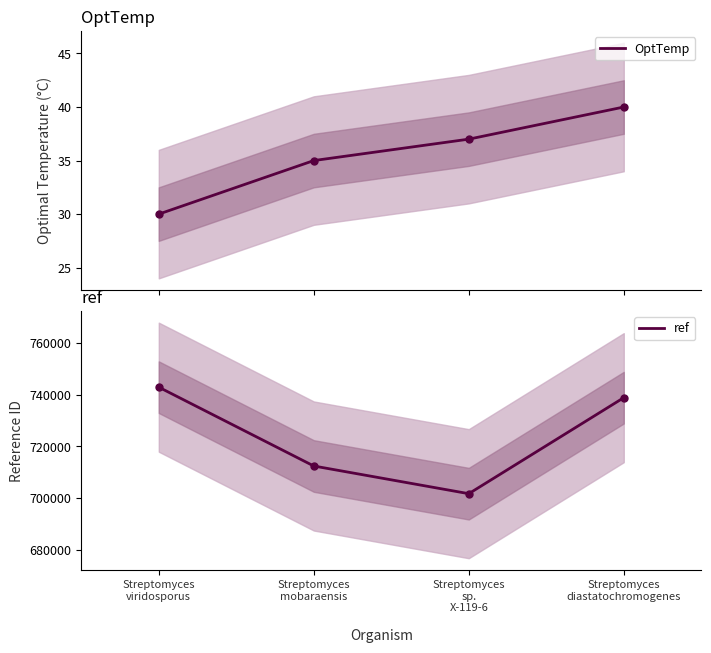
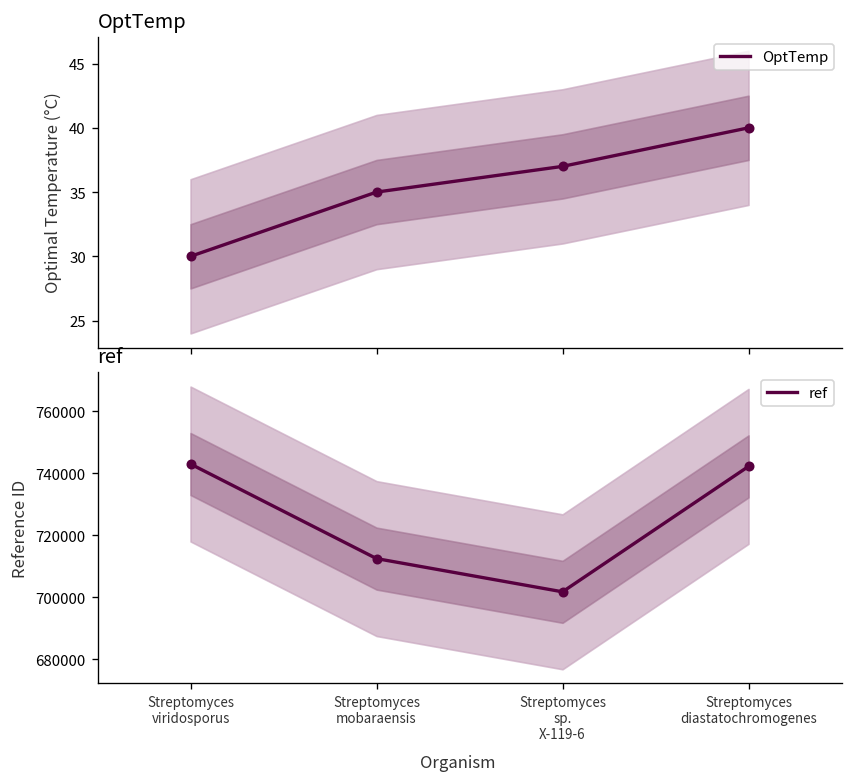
  {
    "ref": {
      "ref": {
        "Streptomyces viridosporus": 743000,
        "Streptomyces mobaraensis": 712000,
        "Streptomyces sp. X-119-6": 702000,
-       "Streptomyces diastatochromogenes": 739000
+       "Streptomyces diastatochromogenes": 742000
      }
    }
  }
